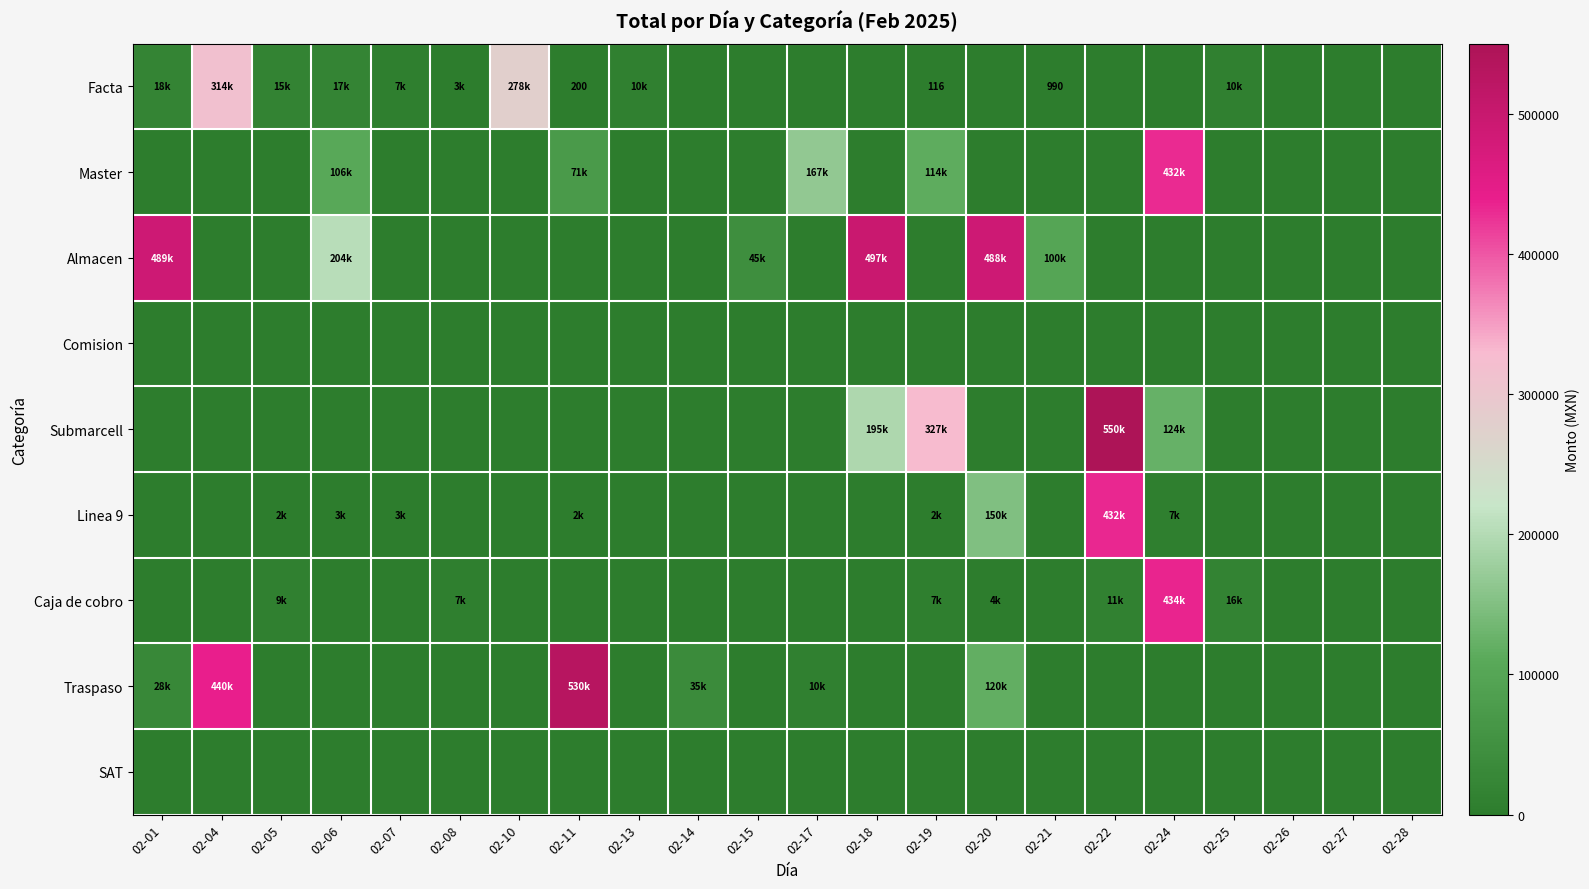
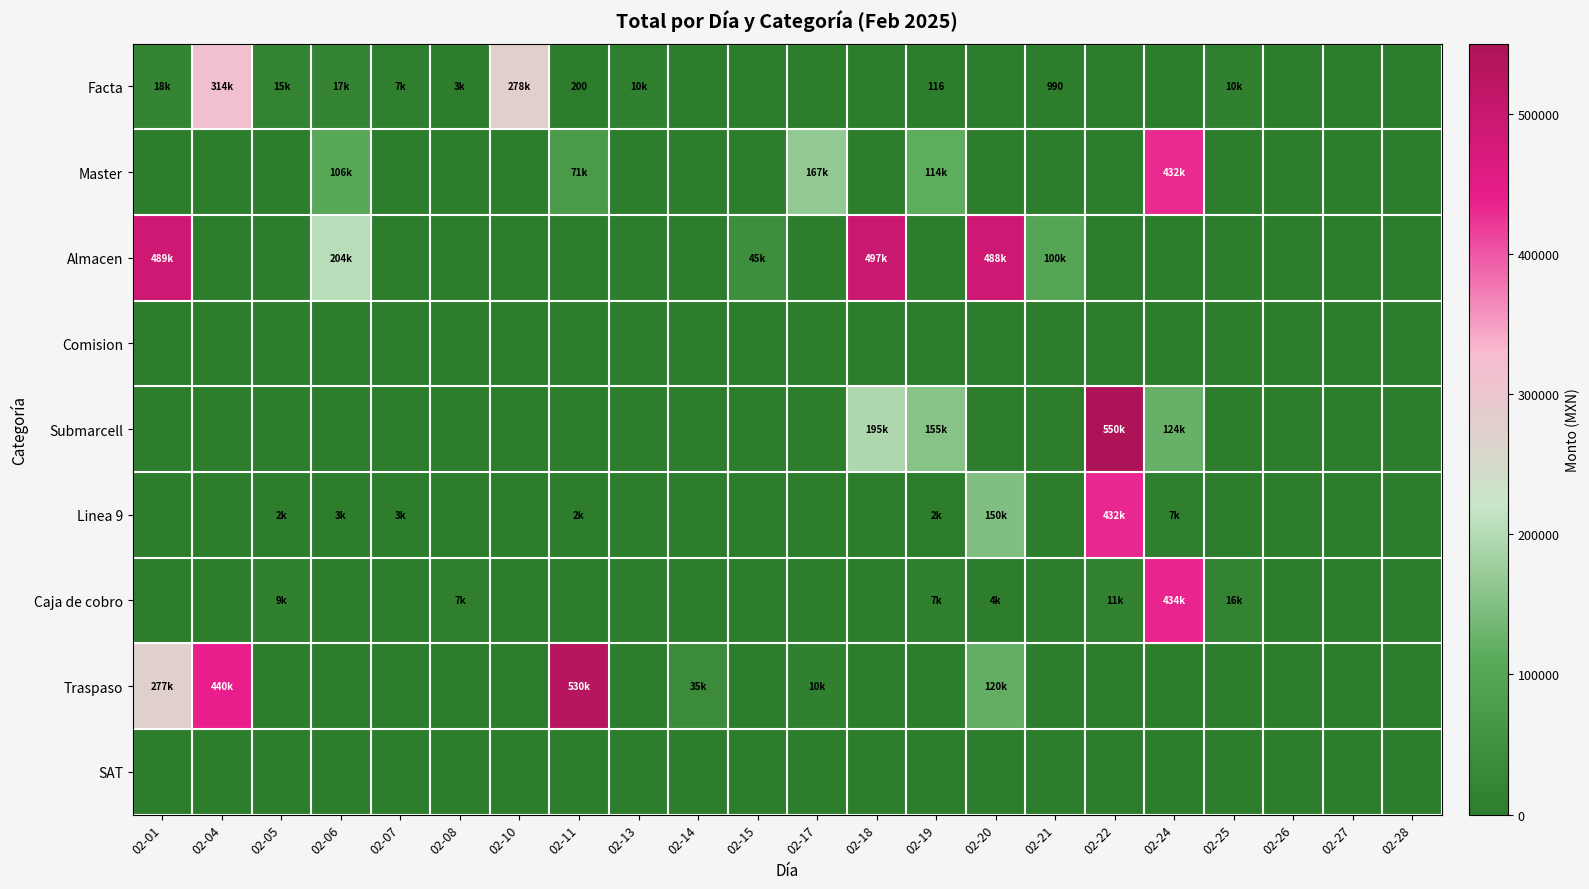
  {
    "Facta": {
      "02-01": "18k",
      "02-04": "314k",
      "02-05": "15k",
      "02-06": "17k",
      "02-07": "7k",
      "02-08": "3k",
      "02-10": "278k",
      "02-11": "200",
      "02-13": "10k",
      "02-19": "116",
      "02-21": "990",
      "02-25": "10k"
    },
    "Master": {
      "02-06": "106k",
      "02-11": "71k",
      "02-17": "167k",
      "02-19": "114k",
      "02-24": "432k"
    },
    "Almacen": {
      "02-01": "489k",
      "02-06": "204k",
      "02-15": "45k",
      "02-18": "497k",
      "02-20": "488k",
      "02-21": "100k"
    },
    "Submarcell": {
      "02-18": "195k",
-     "02-19": "327k",
+     "02-19": "155k",
      "02-22": "550k",
      "02-24": "124k"
    },
    "Linea 9": {
      "02-05": "2k",
      "02-06": "3k",
      "02-07": "3k",
      "02-11": "2k",
      "02-19": "2k",
      "02-20": "150k",
      "02-22": "432k",
      "02-24": "7k"
    },
    "Caja de cobro": {
      "02-05": "9k",
      "02-08": "7k",
      "02-19": "7k",
      "02-20": "4k",
      "02-22": "11k",
      "02-24": "434k",
      "02-25": "16k"
    },
    "Traspaso": {
-     "02-01": "28k",
+     "02-01": "277k",
      "02-04": "440k",
      "02-11": "530k",
      "02-14": "35k",
      "02-17": "10k",
      "02-20": "120k"
    }
  }
